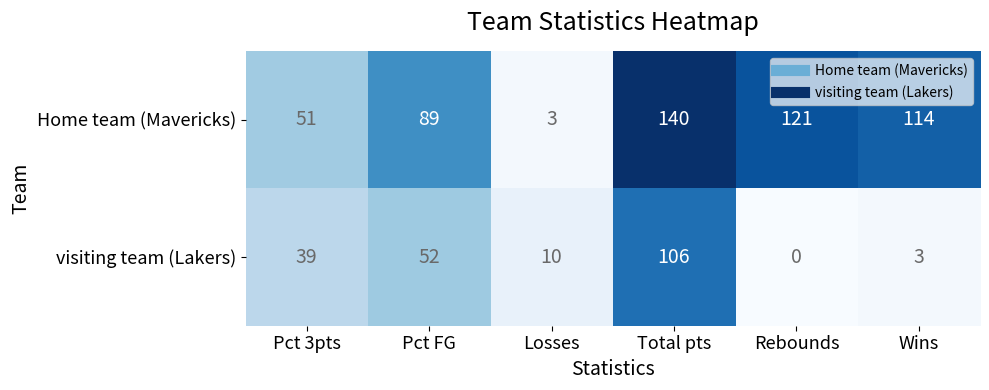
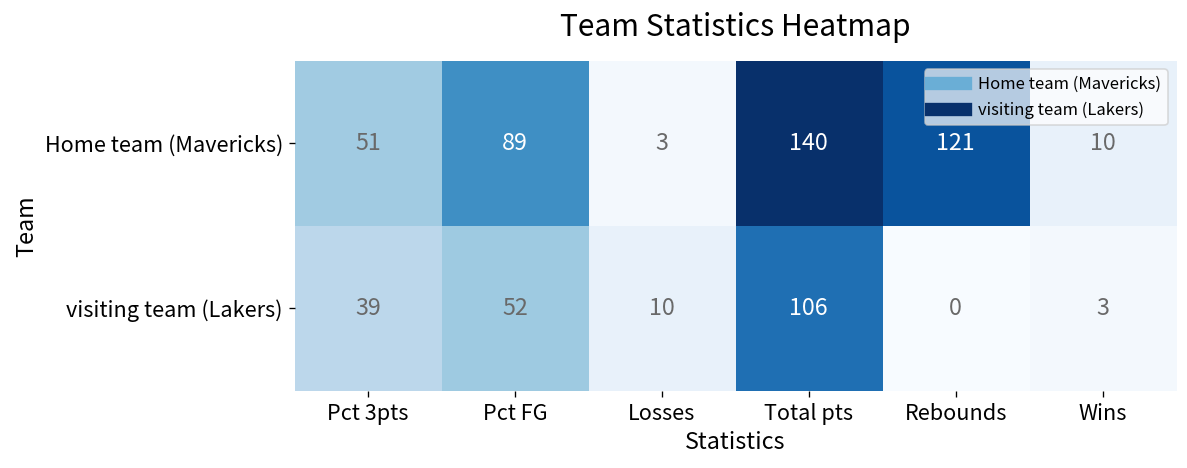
  {
    "Home team (Mavericks)": {
      "Pct 3pts": 51,
      "Pct FG": 89,
      "Losses": 3,
      "Total pts": 140,
      "Rebounds": 121,
-     "Wins": 114
+     "Wins": 10
    },
    "visiting team (Lakers)": {
      "Pct 3pts": 39,
      "Pct FG": 52,
      "Losses": 10,
      "Total pts": 106,
      "Rebounds": 0,
      "Wins": 3
    }
  }
